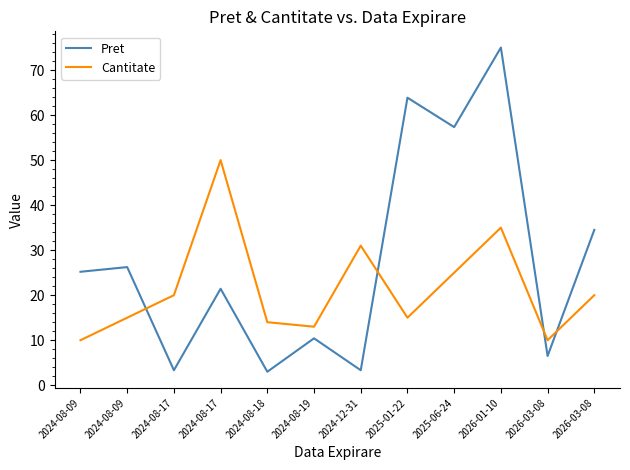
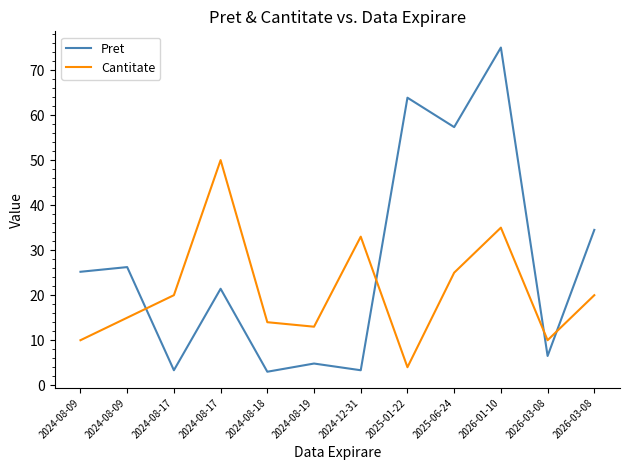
  {
    "Pret": {
      "2024-08-18": 3,
-     "2024-08-19": 10,
+     "2024-08-19": 5,
      "2024-12-31": 3,
      "2025-01-22": 64,
      "2025-06-24": 57,
      "2026-01-10": 75
    },
    "Cantitate": {
      "2024-08-18": 14,
      "2024-08-19": 13,
-     "2024-12-31": 31,
-     "2025-01-22": 15,
+     "2024-12-31": 33,
+     "2025-01-22": 4,
      "2025-06-24": 25,
      "2026-01-10": 35
    }
  }
